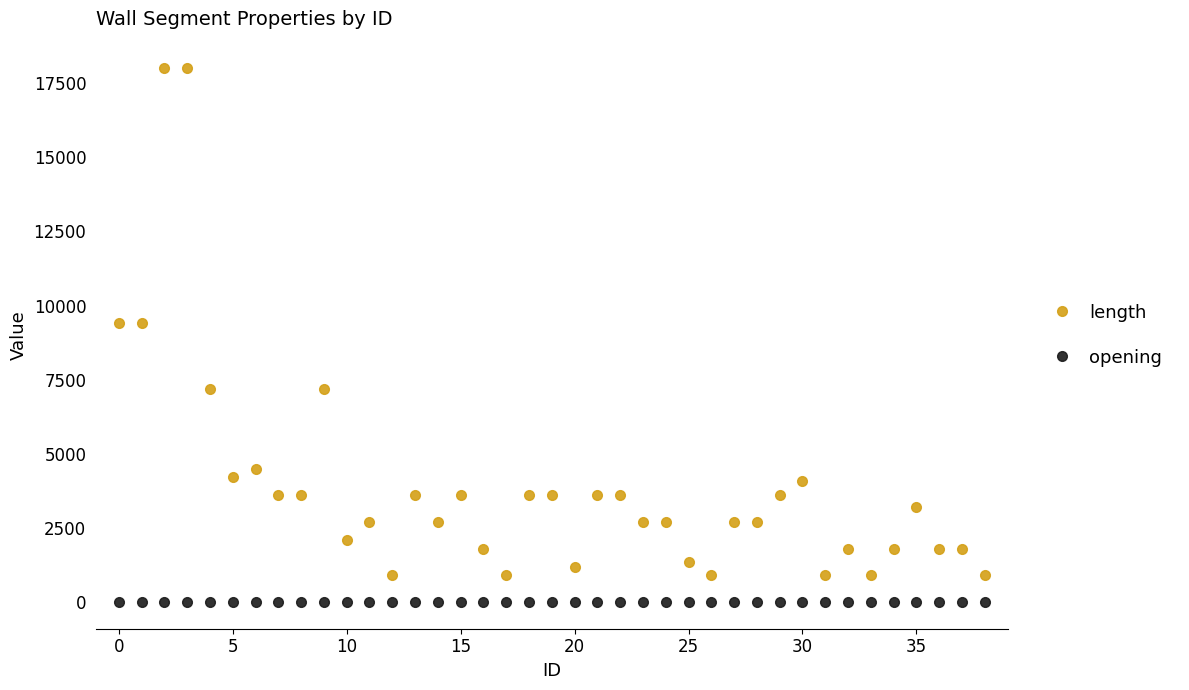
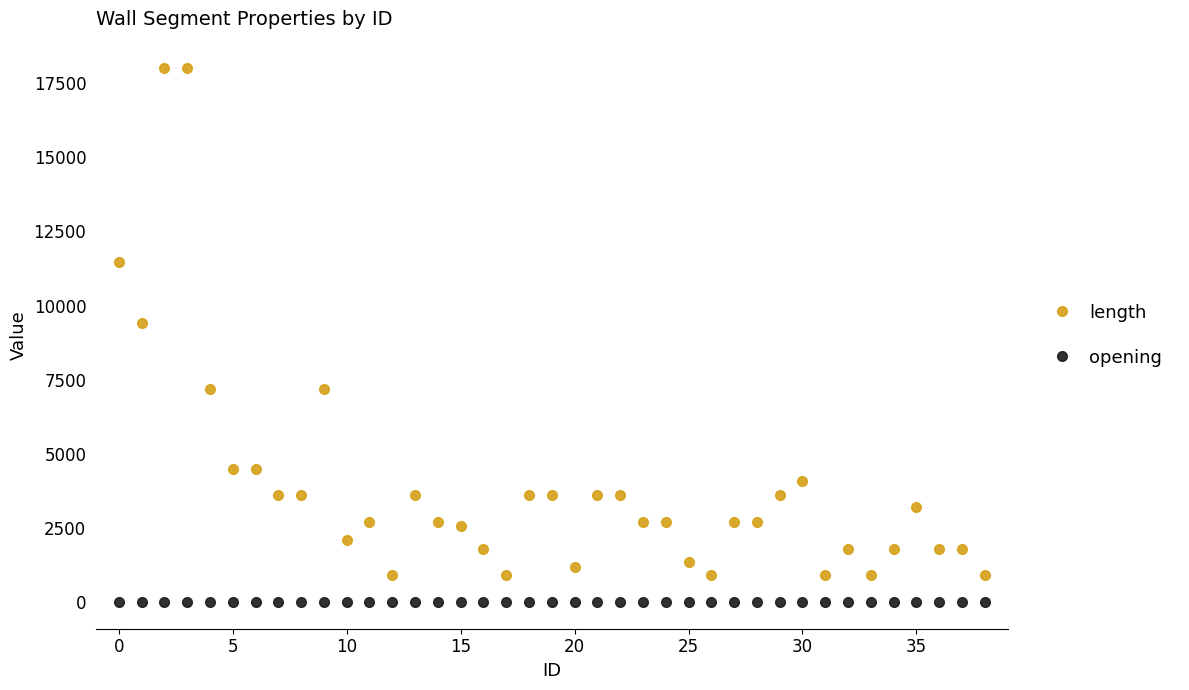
  {
    "length": {
-     "0": 9400,
-     "5": 4200,
+     "0": 11500,
+     "5": 4500,
      "10": 2100,
-     "15": 3600,
+     "15": 2600,
      "20": 1200,
      "25": 1400,
      "30": 4100,
      "35": 3200
    },
    "opening": {
      "0": 0,
      "5": 0,
      "10": 0,
      "15": 0,
      "20": 0,
      "25": 0,
      "30": 0,
      "35": 0
    }
  }
